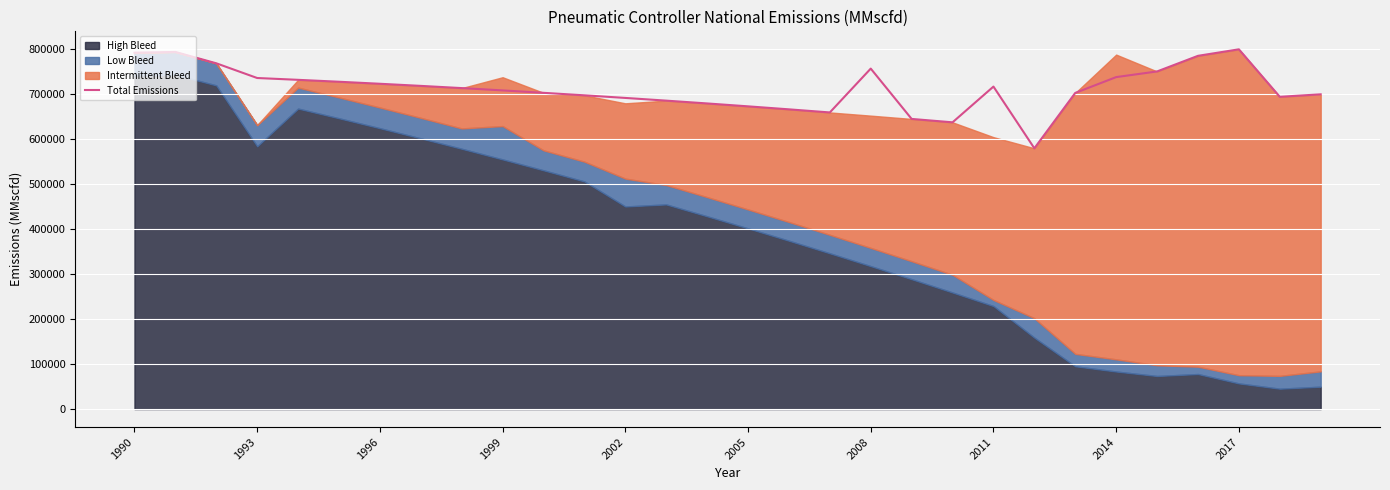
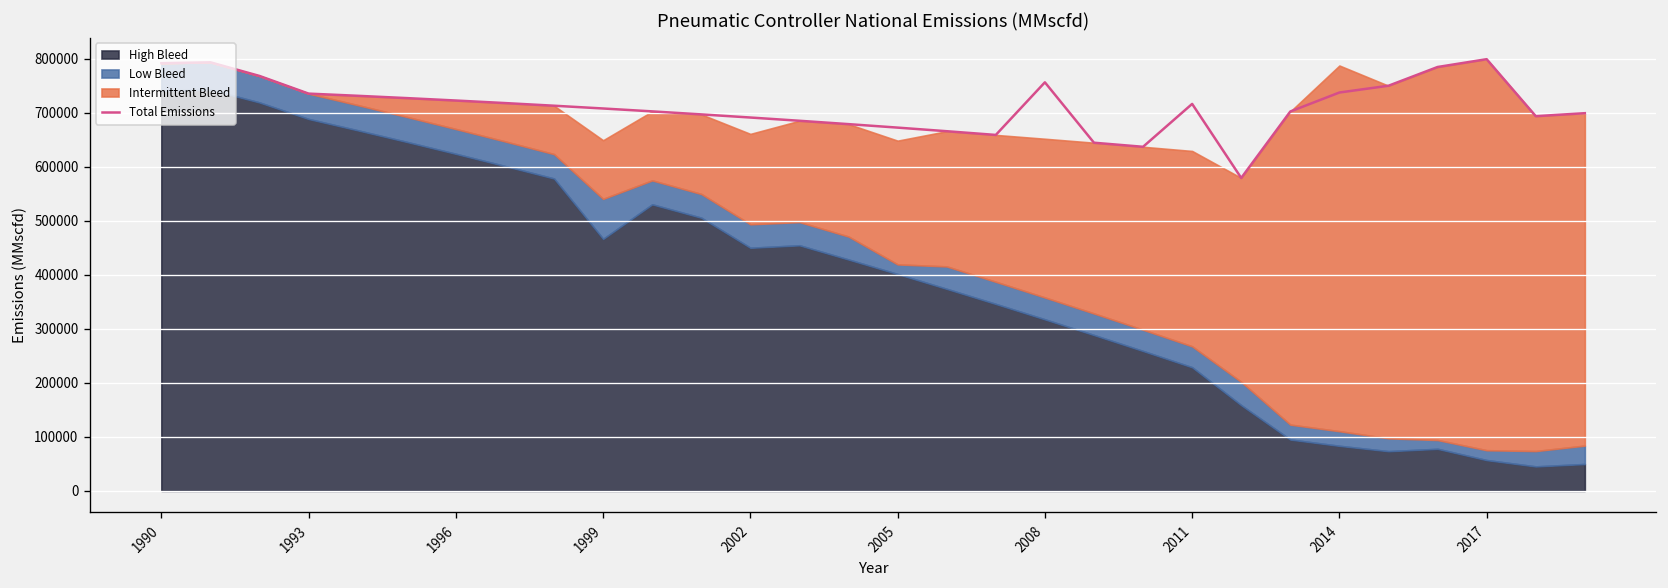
  {
    "High Bleed": {
-     "1993": 580000,
+     "1993": 690000,
      "1996": 620000,
-     "1999": 550000,
+     "1999": 470000,
      "2002": 450000,
      "2005": 400000,
      "2008": 320000,
      "2011": 230000,
      "2014": 80000,
      "2017": 60000
    },
    "Total Emissions": {
      "1999": 710000,
      "2002": 690000,
      "2008": 760000,
      "2011": 720000,
      "2014": 740000
    },
    "Low Bleed": {
      "1996": 50000,
      "1999": 70000,
-     "2002": 60000,
-     "2005": 40000,
+     "2002": 40000,
+     "2005": 20000,
      "2008": 40000,
-     "2011": 10000,
+     "2011": 40000,
      "2014": 30000,
      "2017": 20000
    },
    "Intermittent Bleed": {
      "1999": 110000,
      "2002": 170000,
      "2008": 290000,
      "2011": 360000,
      "2014": 680000
    }
  }
